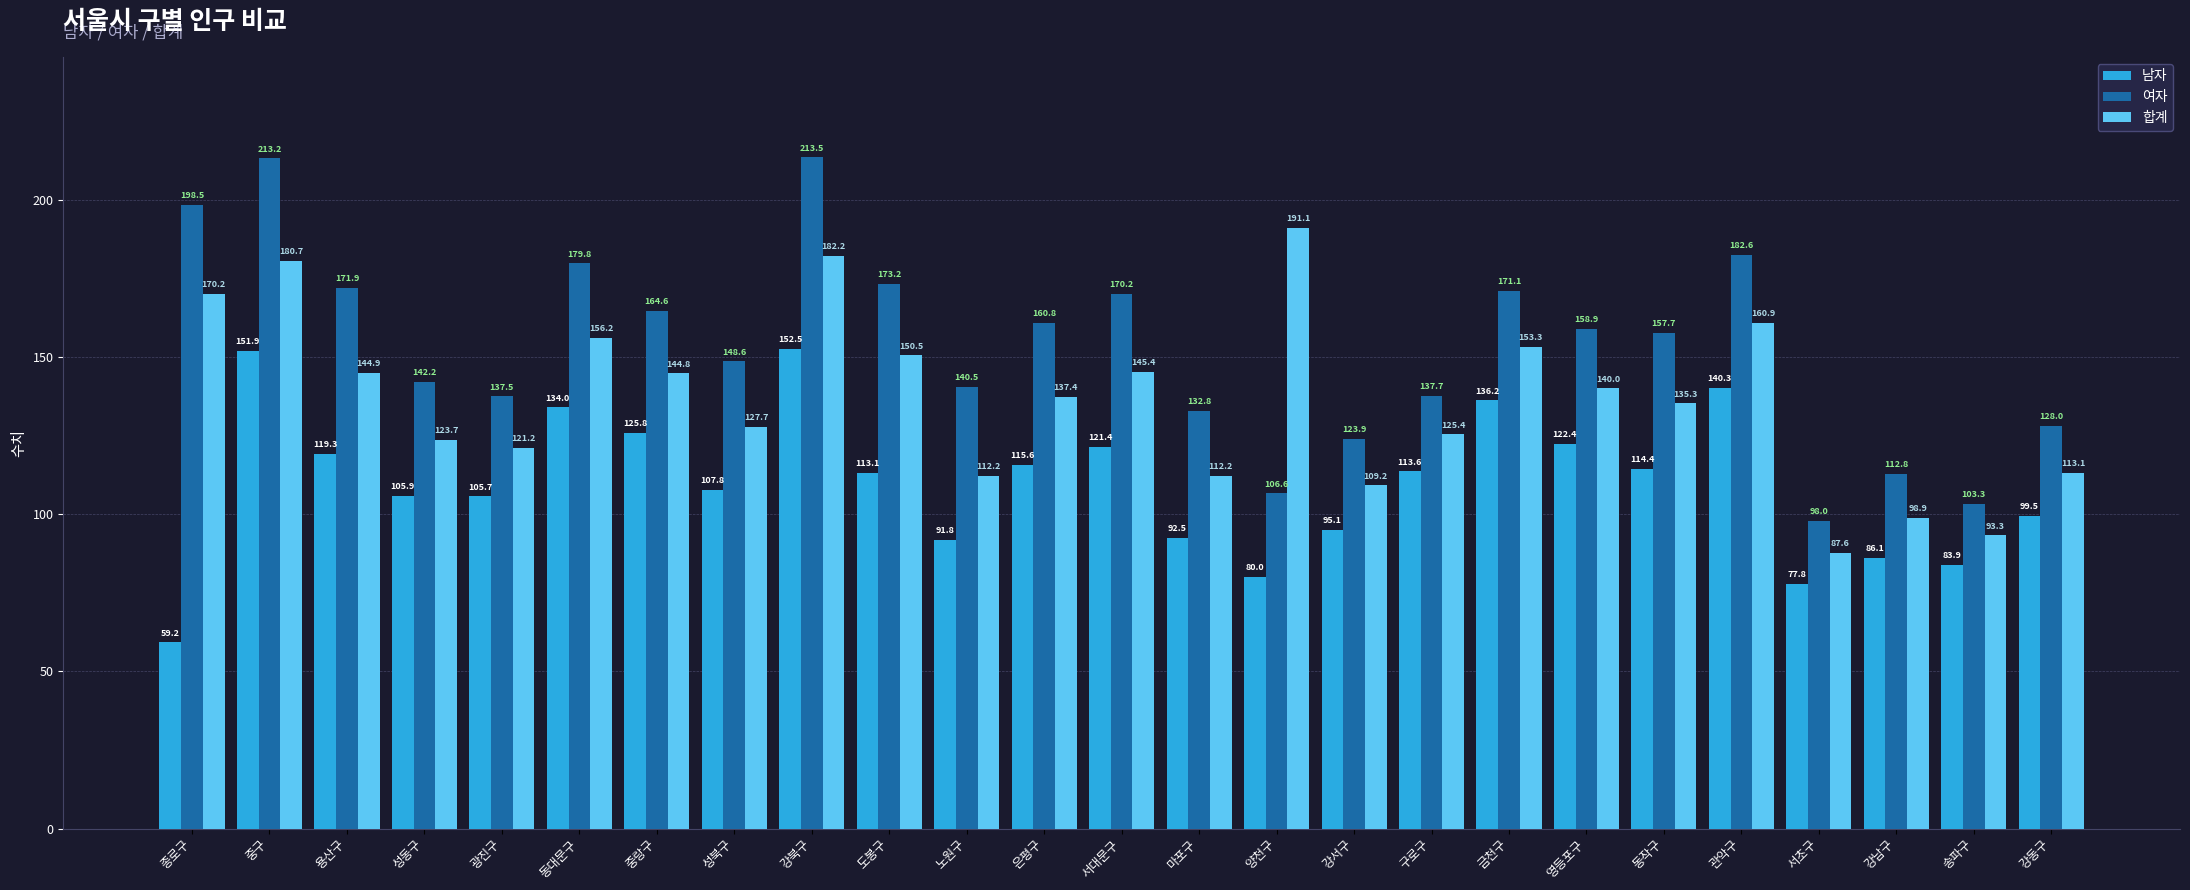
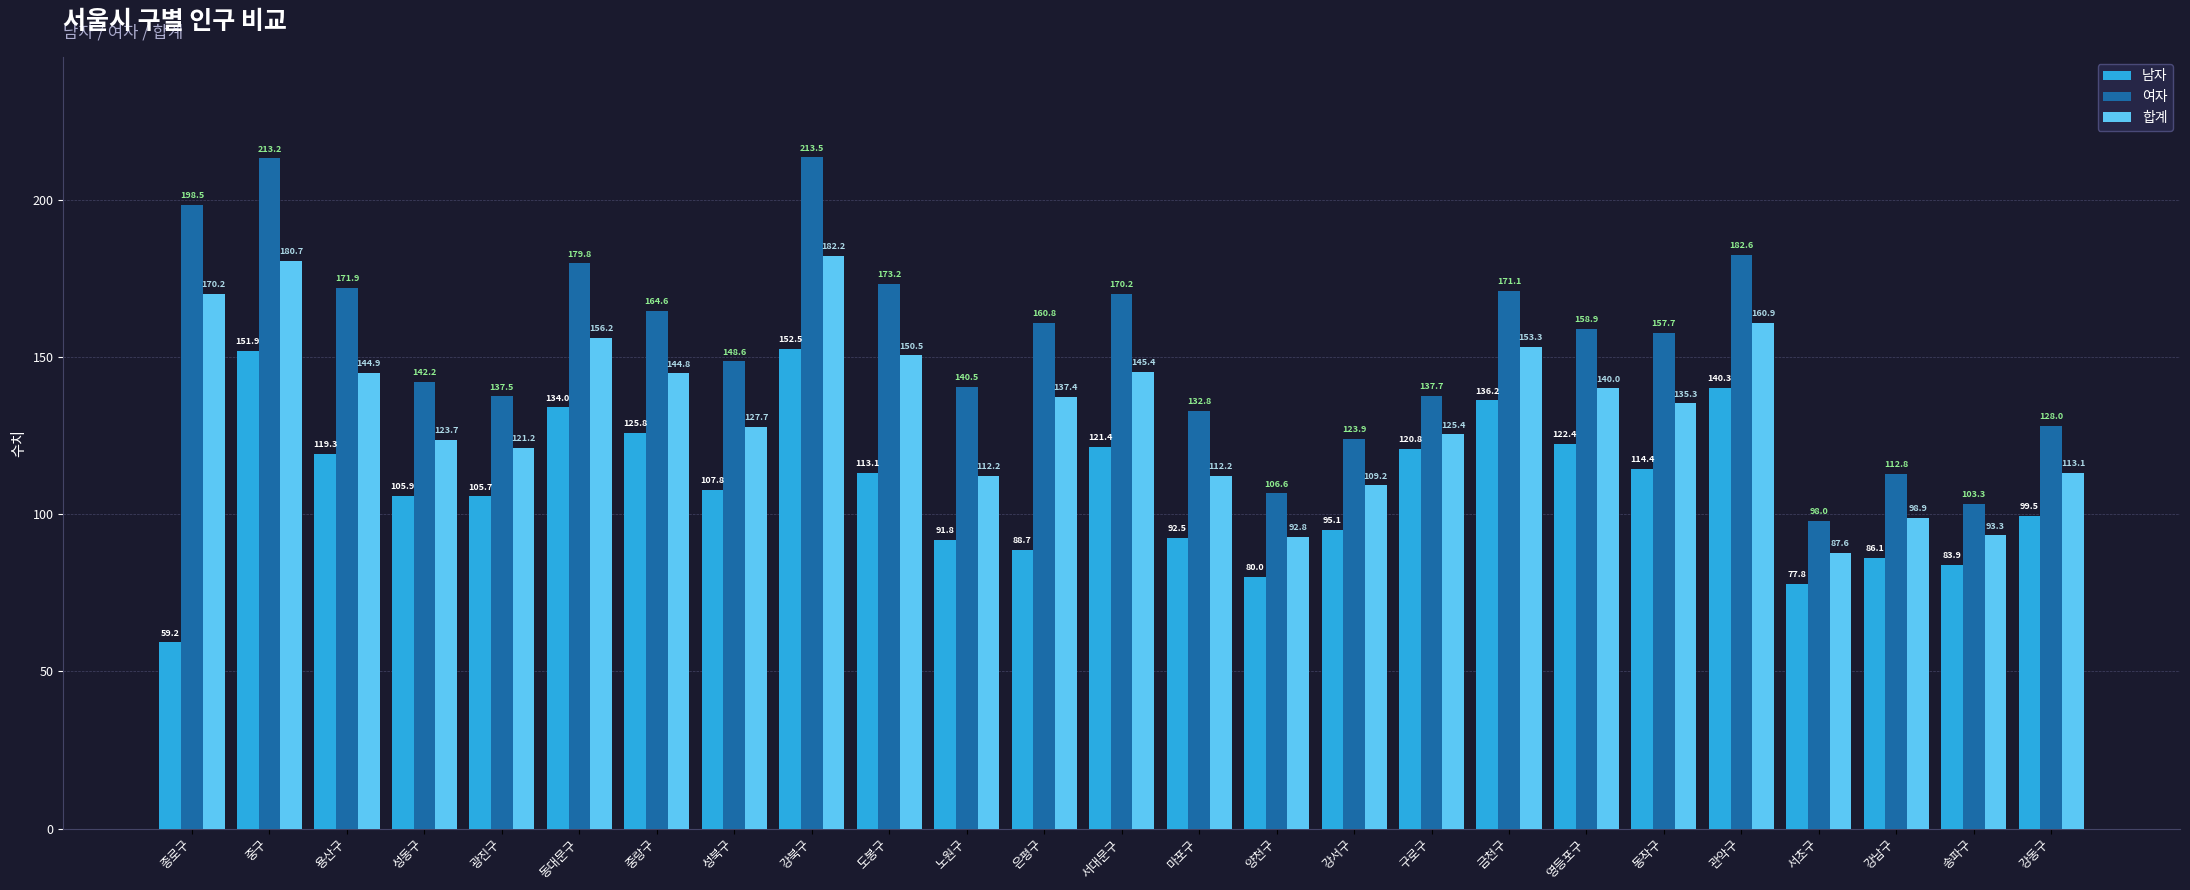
  {
    "남자": {
      "종로구": 59.2,
      "중구": 151.9,
      "용산구": 119.3,
      "성동구": 105.9,
      "광진구": 105.7,
      "동대문구": 134.0,
      "중랑구": 125.8,
      "성북구": 107.8,
      "강북구": 152.5,
      "도봉구": 113.1,
      "노원구": 91.8,
-     "은평구": 115.6,
+     "은평구": 88.7,
      "서대문구": 121.4,
      "마포구": 92.5,
      "양천구": 80.0,
      "강서구": 95.1,
-     "구로구": 113.6,
+     "구로구": 120.8,
      "금천구": 136.2,
      "영등포구": 122.4,
      "동작구": 114.4,
      "관악구": 140.3,
      "서초구": 77.8,
      "강남구": 86.1,
      "송파구": 83.9,
      "강동구": 99.5
    },
    "여자": {
      "종로구": 198.5,
      "중구": 213.2,
      "용산구": 171.9,
      "성동구": 142.2,
      "광진구": 137.5,
      "동대문구": 179.8,
      "중랑구": 164.6,
      "성북구": 148.6,
      "강북구": 213.5,
      "도봉구": 173.2,
      "노원구": 140.5,
      "은평구": 160.8,
      "서대문구": 170.2,
      "마포구": 132.8,
      "양천구": 106.6,
      "강서구": 123.9,
      "구로구": 137.7,
      "금천구": 171.1,
      "영등포구": 158.9,
      "동작구": 157.7,
      "관악구": 182.6,
      "서초구": 98.0,
      "강남구": 112.8,
      "송파구": 103.3,
      "강동구": 128.0
    },
    "합계": {
      "종로구": 170.2,
      "중구": 180.7,
      "용산구": 144.9,
      "성동구": 123.7,
      "광진구": 121.2,
      "동대문구": 156.2,
      "중랑구": 144.8,
      "성북구": 127.7,
      "강북구": 182.2,
      "도봉구": 150.5,
      "노원구": 112.2,
      "은평구": 137.4,
      "서대문구": 145.4,
      "마포구": 112.2,
-     "양천구": 191.1,
+     "양천구": 92.8,
      "강서구": 109.2,
      "구로구": 125.4,
      "금천구": 153.3,
      "영등포구": 140.0,
      "동작구": 135.3,
      "관악구": 160.9,
      "서초구": 87.6,
      "강남구": 98.9,
      "송파구": 93.3,
      "강동구": 113.1
    }
  }
